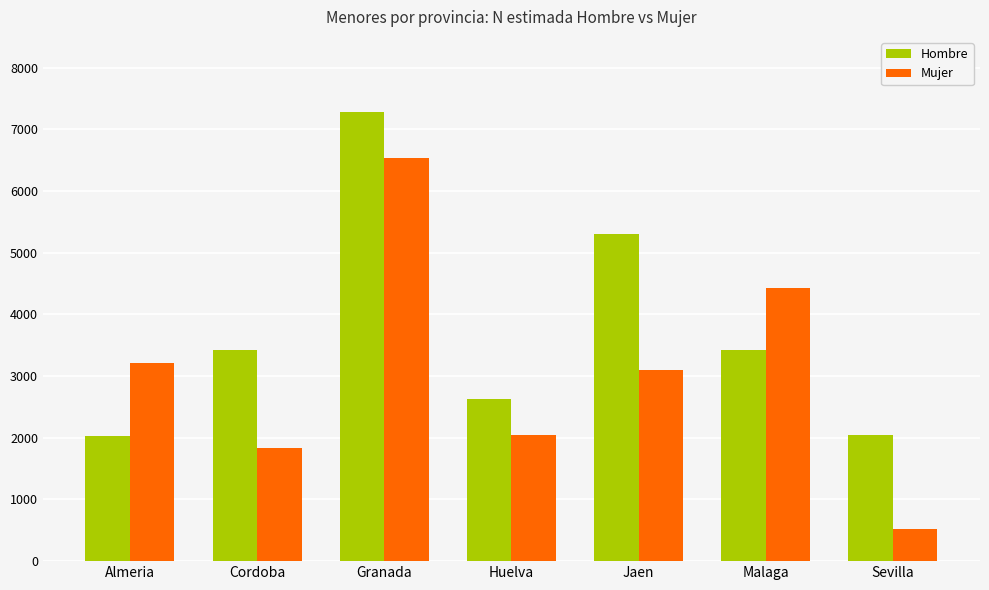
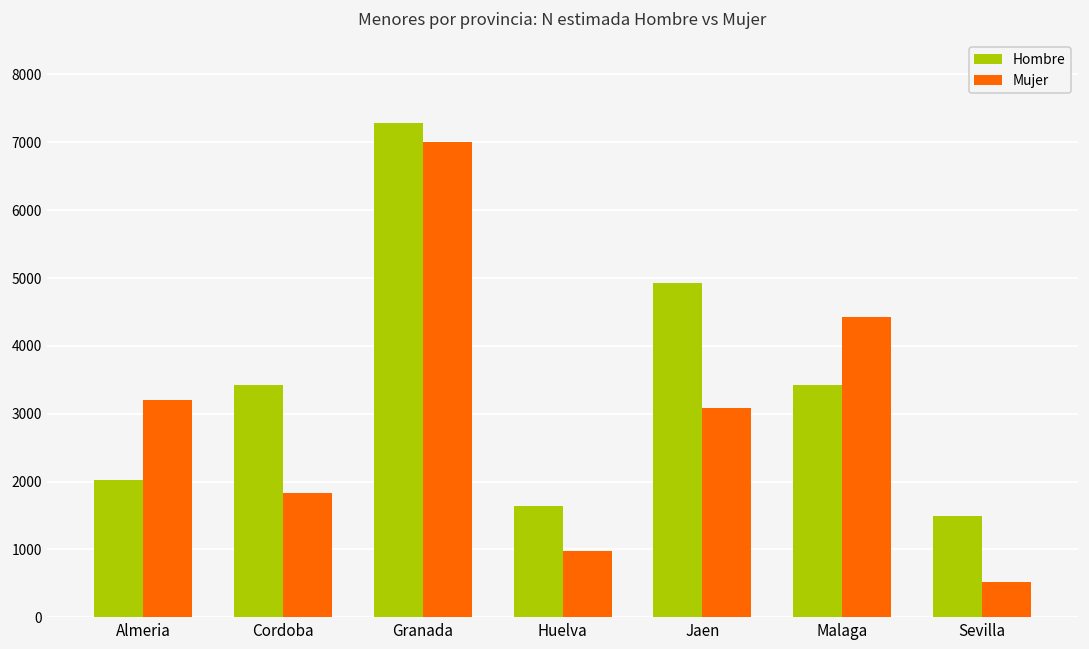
  {
    "Hombre": {
      "Almeria": 2000,
      "Cordoba": 3400,
      "Granada": 7300,
-     "Huelva": 2600,
-     "Jaen": 5300,
+     "Huelva": 1600,
+     "Jaen": 4900,
      "Malaga": 3400,
-     "Sevilla": 2000
+     "Sevilla": 1500
    },
    "Mujer": {
      "Almeria": 3200,
      "Cordoba": 1800,
-     "Granada": 6500,
-     "Huelva": 2000,
+     "Granada": 7000,
+     "Huelva": 1000,
      "Jaen": 3100,
      "Malaga": 4400,
      "Sevilla": 500
    }
  }
